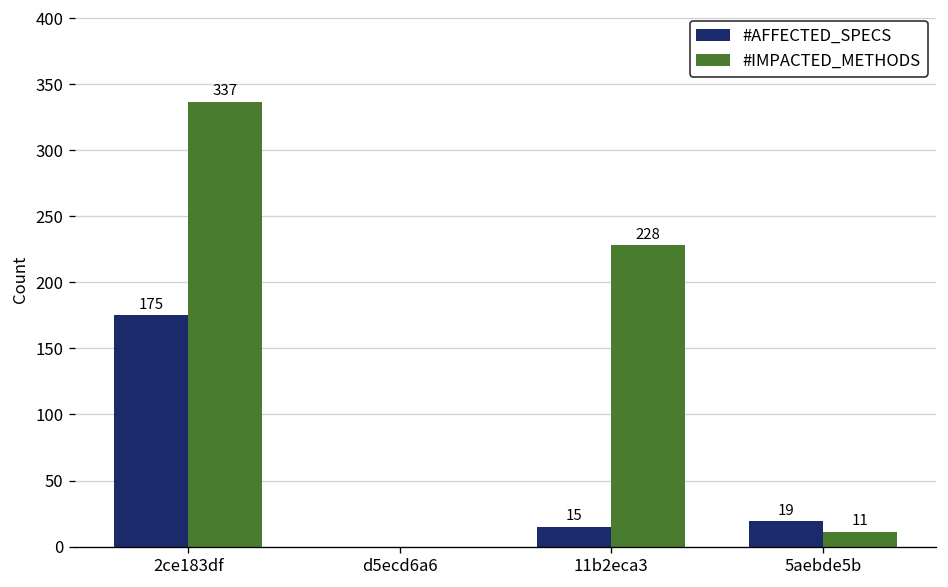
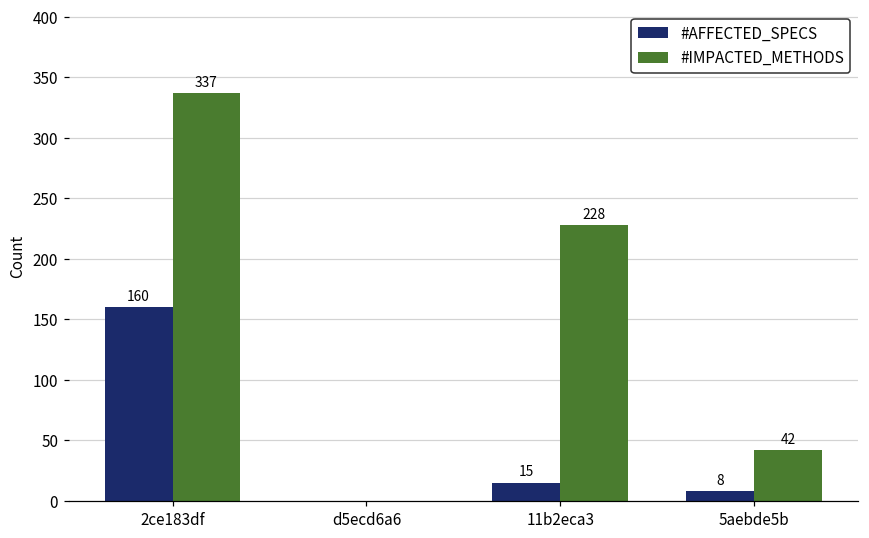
  {
    "#AFFECTED_SPECS": {
-     "2ce183df": 175,
+     "2ce183df": 160,
      "11b2eca3": 15,
-     "5aebde5b": 19
+     "5aebde5b": 8
    },
    "#IMPACTED_METHODS": {
      "2ce183df": 337,
      "11b2eca3": 228,
-     "5aebde5b": 11
+     "5aebde5b": 42
    }
  }
